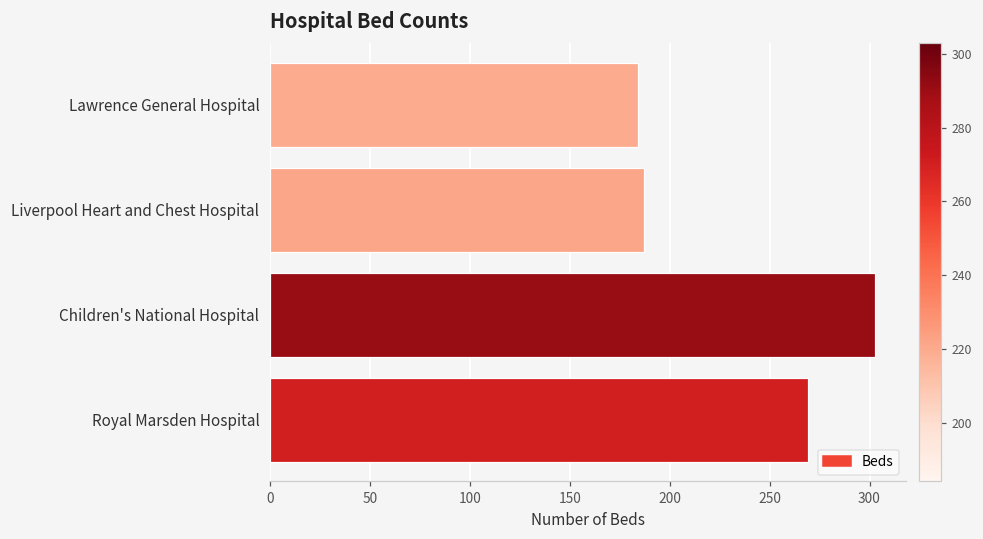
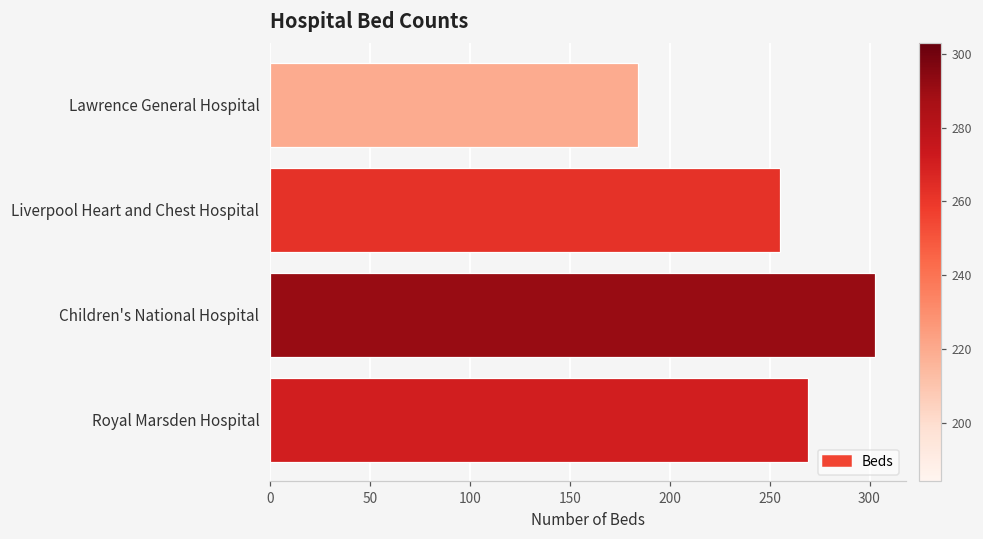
  {
    "Lawrence General Hospital": 184,
-   "Liverpool Heart and Chest Hospital": 187,
+   "Liverpool Heart and Chest Hospital": 255,
    "Children's National Hospital": 303,
    "Royal Marsden Hospital": 269
  }
